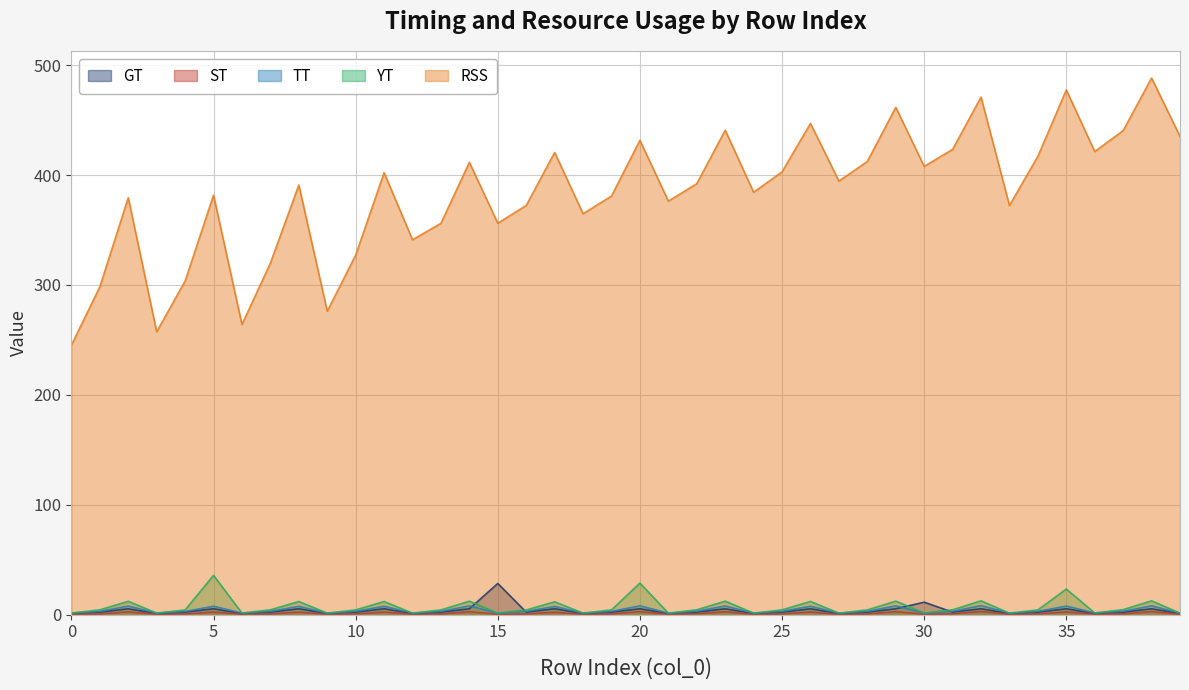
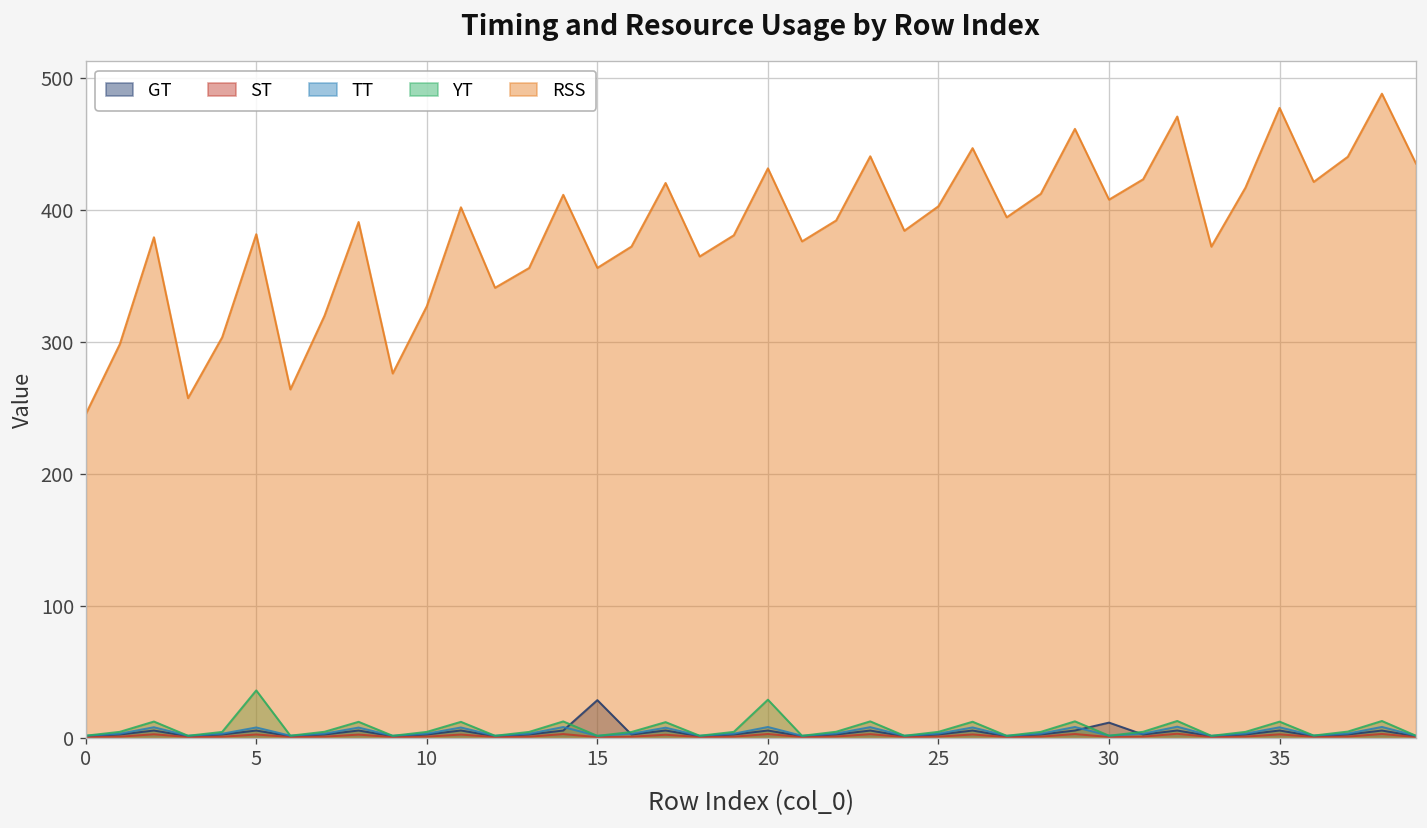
  {
    "GT": {
      "5": 5,
      "15": 28,
      "20": 5,
      "30": 11,
      "35": 5
    },
    "TT": {
      "5": 8,
      "20": 8,
      "35": 8
    },
    "YT": {
      "5": 36,
      "20": 29,
-     "35": 23
+     "35": 12
    }
  }
